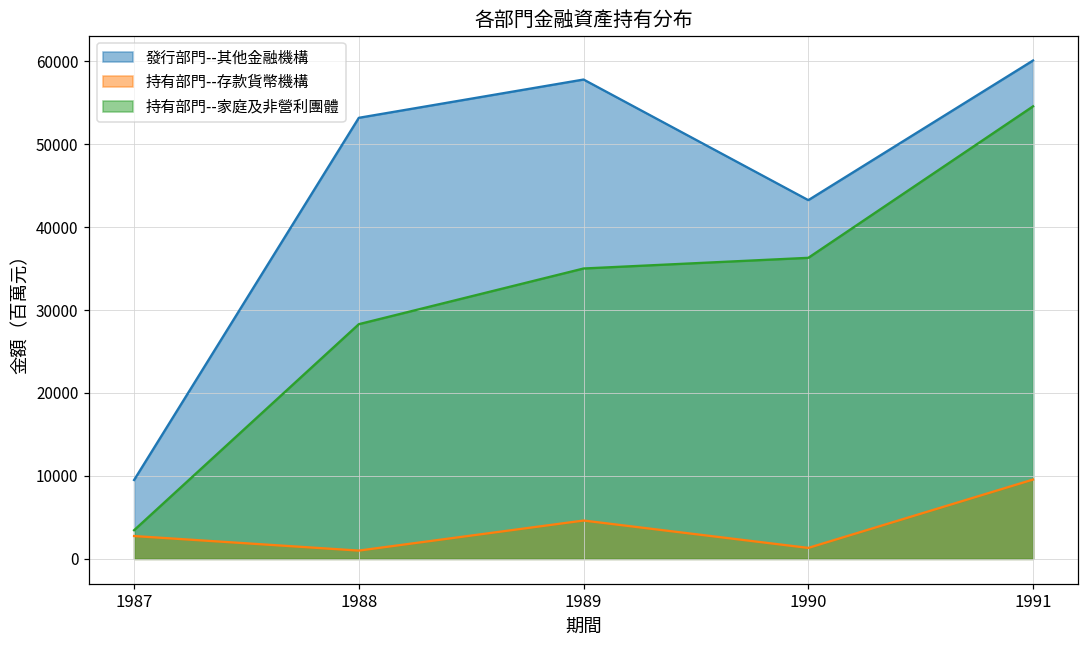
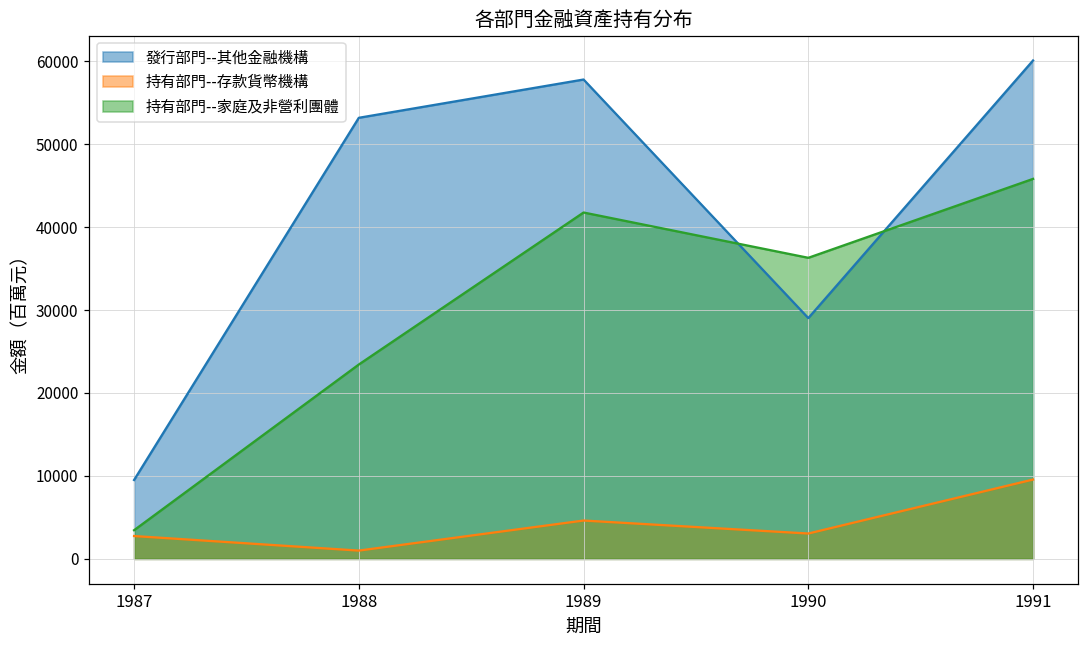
  {
    "發行部門--其他金融機構": {
      "1987": 10000,
      "1988": 53000,
      "1989": 58000,
-     "1990": 43000,
+     "1990": 29000,
      "1991": 60000
    },
    "持有部門--存款貨幣機構": {
      "1987": 3000,
      "1988": 1000,
      "1989": 5000,
-     "1990": 1000,
+     "1990": 3000,
      "1991": 10000
    },
    "持有部門--家庭及非營利團體": {
      "1987": 3000,
-     "1988": 28000,
-     "1989": 35000,
+     "1988": 23000,
+     "1989": 42000,
      "1990": 36000,
-     "1991": 55000
+     "1991": 46000
    }
  }
